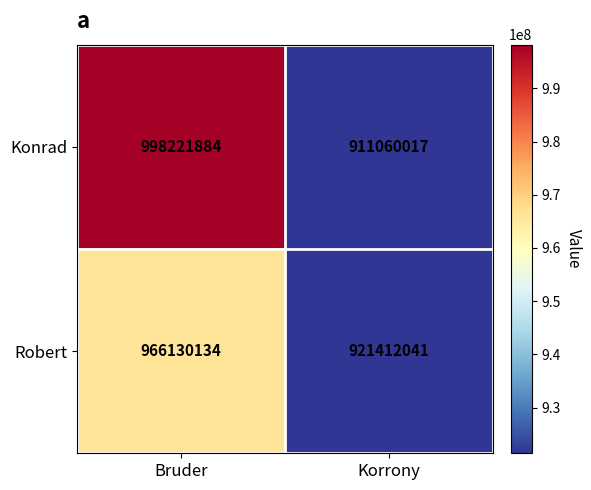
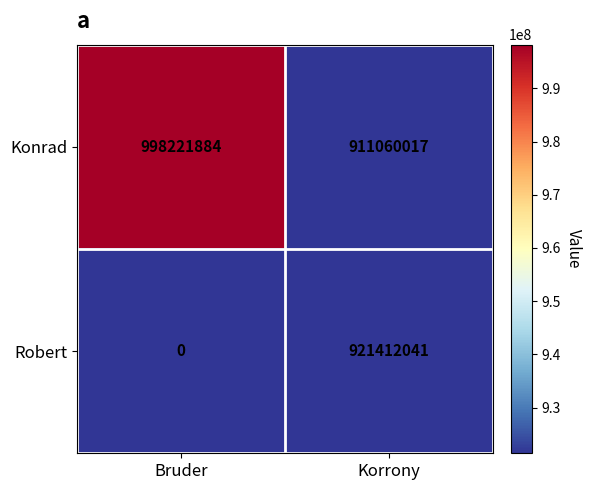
  {
    "Konrad": {
      "Bruder": 998221884,
      "Korrony": 911060017
    },
    "Robert": {
-     "Bruder": 966130134,
+     "Bruder": 0,
      "Korrony": 921412041
    }
  }
